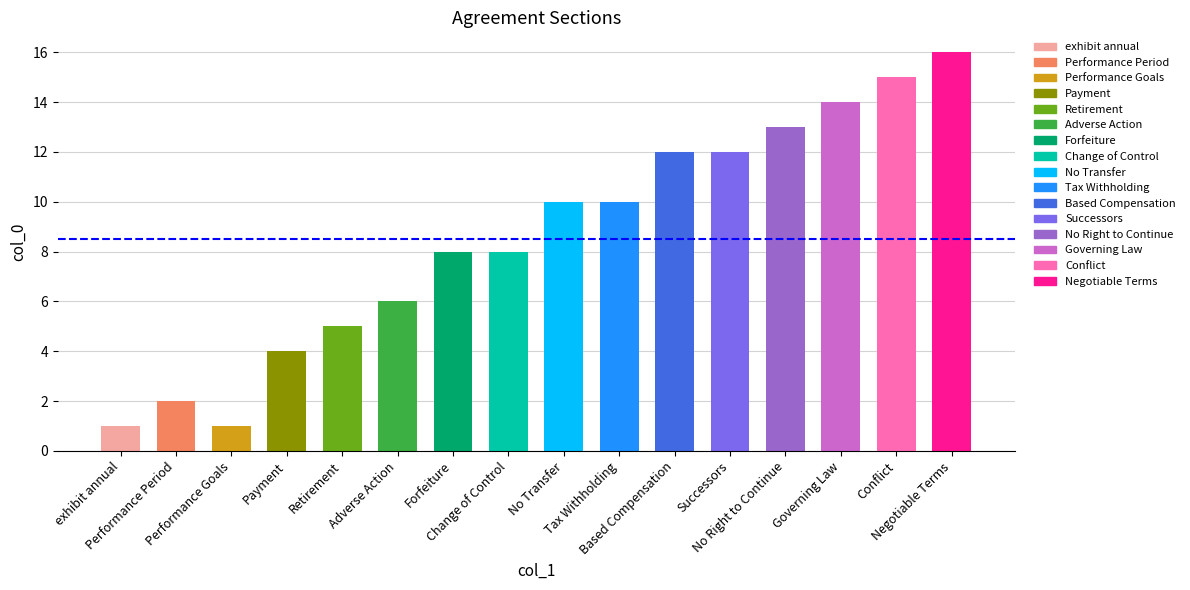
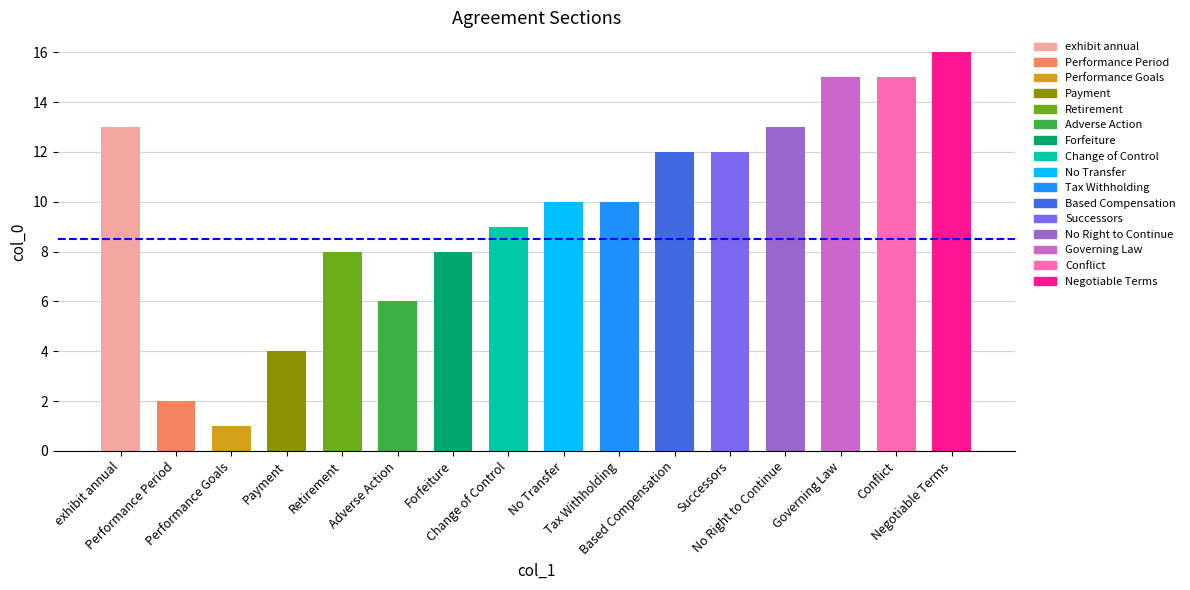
  {
-   "exhibit annual": 1,
+   "exhibit annual": 13,
    "Performance Period": 2,
    "Performance Goals": 1,
    "Payment": 4,
-   "Retirement": 5,
+   "Retirement": 8,
    "Adverse Action": 6,
    "Forfeiture": 8,
-   "Change of Control": 8,
+   "Change of Control": 9,
    "No Transfer": 10,
    "Tax Withholding": 10,
    "Based Compensation": 12,
    "Successors": 12,
    "No Right to Continue": 13,
-   "Governing Law": 14,
+   "Governing Law": 15,
    "Conflict": 15,
    "Negotiable Terms": 16
  }
